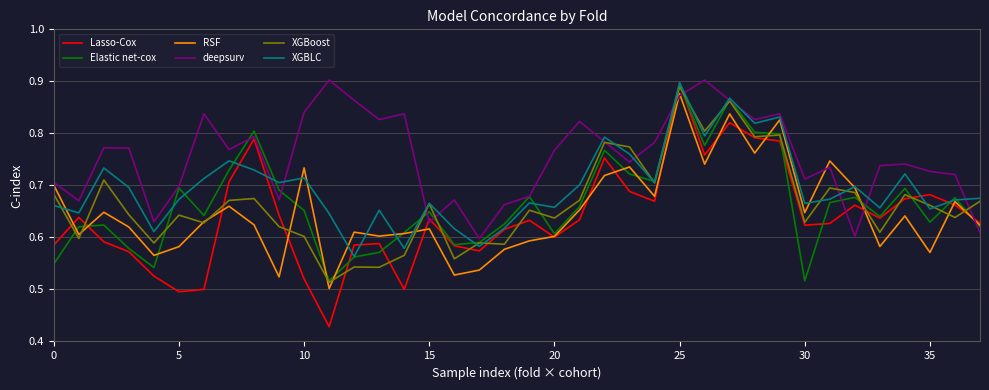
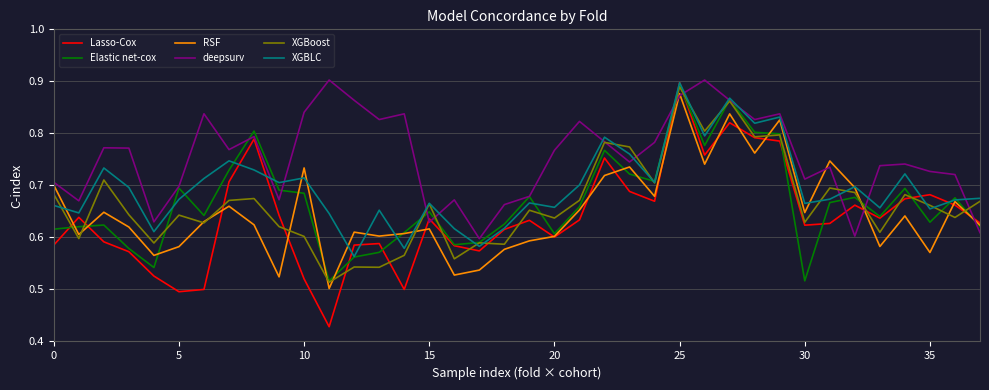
  {
    "Lasso-Cox": {
      "0": 0.59,
      "5": 0.50,
      "10": 0.52,
      "15": 0.64,
      "30": 0.62,
      "35": 0.68
    },
    "Elastic net-cox": {
-     "0": 0.55,
-     "10": 0.65,
+     "0": 0.62,
+     "10": 0.68,
      "15": 0.65,
      "20": 0.61,
      "30": 0.52,
      "35": 0.63
    },
    "RSF": {
      "0": 0.70,
      "5": 0.58,
      "10": 0.73,
      "15": 0.62,
      "30": 0.65,
      "35": 0.57
    },
    "deepsurv": {
      "0": 0.71,
      "10": 0.84,
      "15": 0.63,
      "20": 0.77,
      "30": 0.71,
      "35": 0.73
    },
    "XGBoost": {
      "0": 0.68,
      "5": 0.64,
      "10": 0.60,
      "20": 0.64,
      "30": 0.63,
      "35": 0.66
    },
    "XGBLC": {
      "0": 0.66,
      "5": 0.67,
      "10": 0.71,
      "20": 0.66,
      "30": 0.67,
      "35": 0.65
    }
  }
